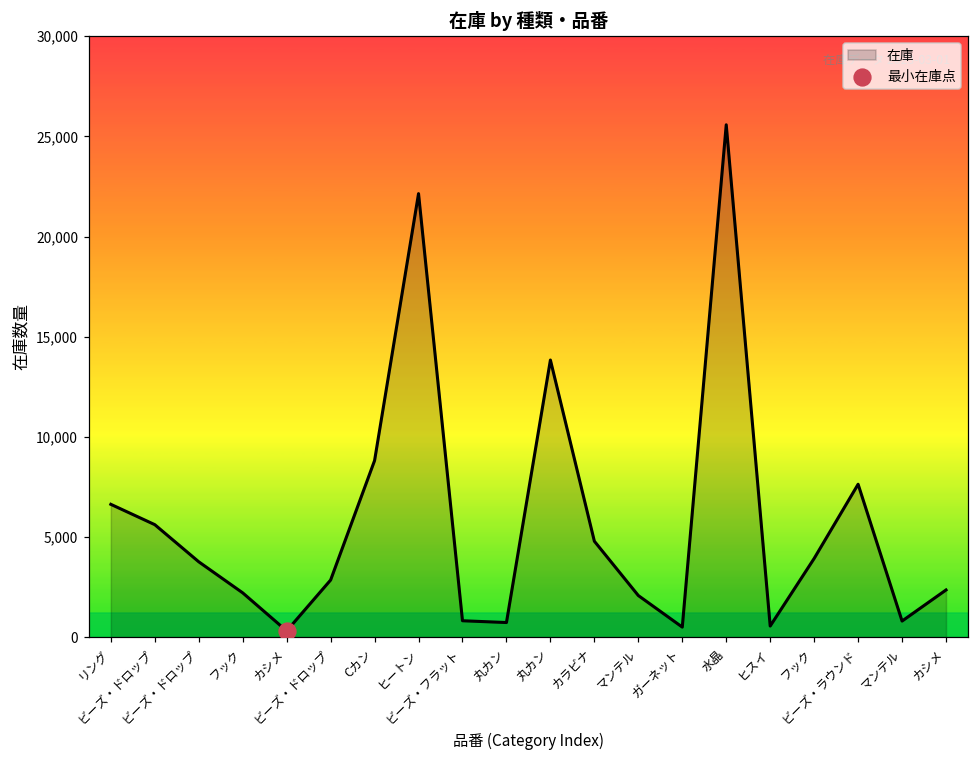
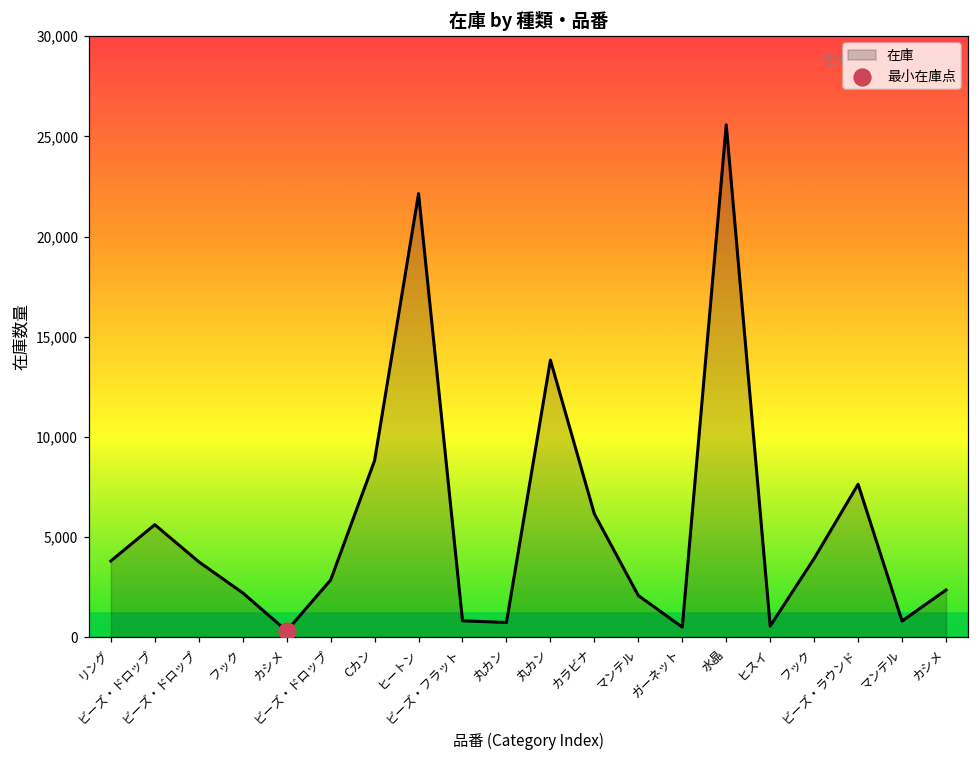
  {
    "在庫": {
-     "リング": "6,600",
+     "リング": "3,800",
      "Cカン": "8,800",
      "ヒートン": "22,100",
-     "カラビナ": "4,800",
+     "カラビナ": "6,200",
      "水晶": "25,600",
      "ビーズ・ラウンド": "7,600"
    }
  }
